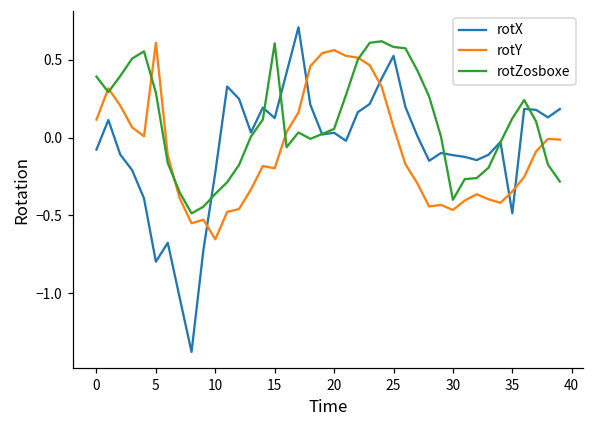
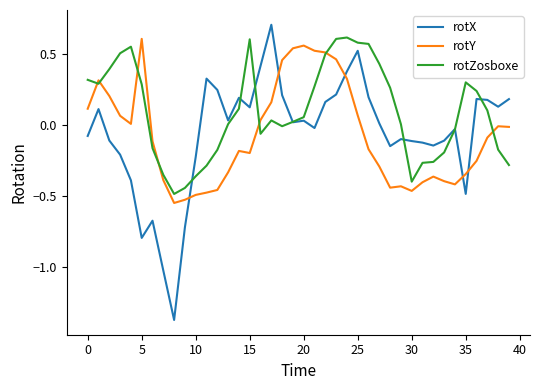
  {
    "rotX": {
      "0": -0.08,
      "5": -0.80,
      "10": -0.22,
      "15": 0.13,
      "20": 0.03,
      "25": 0.52,
      "30": -0.11,
      "35": -0.49
    },
    "rotY": {
      "0": 0.12,
      "5": 0.61,
-     "10": -0.65,
+     "10": -0.49,
      "15": -0.20,
      "20": 0.56,
      "25": 0.07,
      "30": -0.47,
      "35": -0.35
    },
    "rotZosboxe": {
-     "0": 0.39,
+     "0": 0.32,
      "5": 0.29,
      "10": -0.36,
      "15": 0.61,
      "20": 0.06,
      "25": 0.58,
      "30": -0.40,
-     "35": 0.12
+     "35": 0.30
    }
  }
